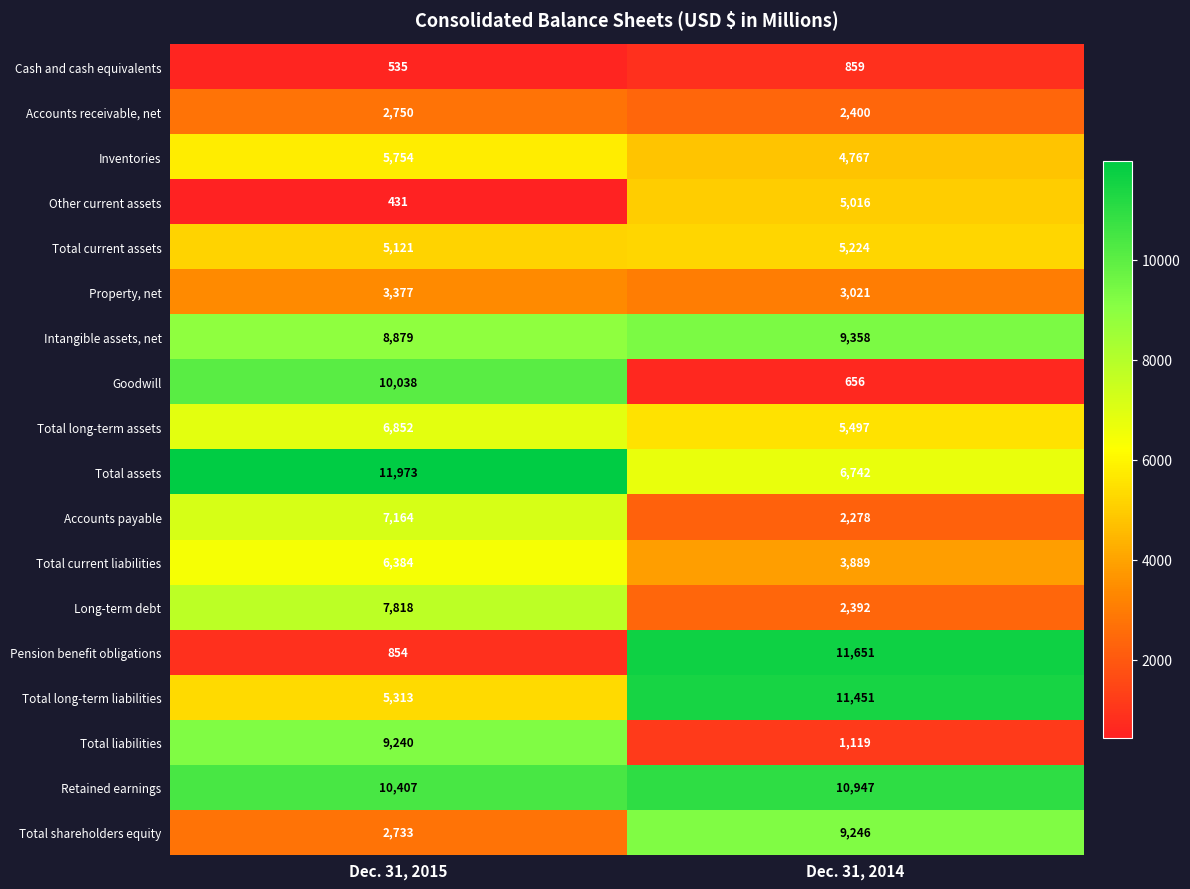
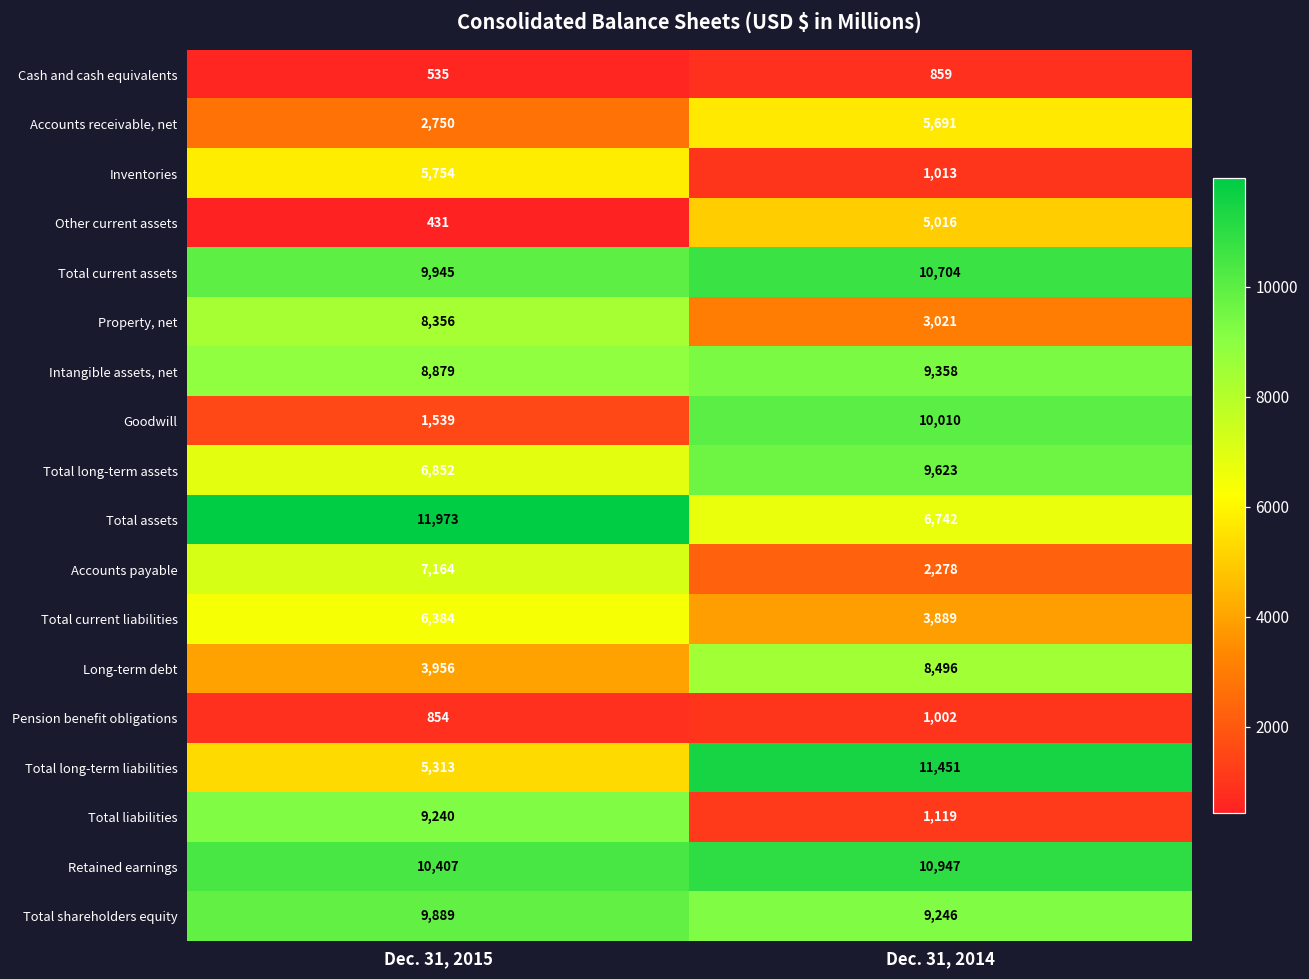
  {
    "Cash and cash equivalents": {
      "Dec. 31, 2015": "535",
      "Dec. 31, 2014": "859"
    },
    "Accounts receivable, net": {
      "Dec. 31, 2015": "2,750",
-     "Dec. 31, 2014": "2,400"
+     "Dec. 31, 2014": "5,691"
    },
    "Inventories": {
      "Dec. 31, 2015": "5,754",
-     "Dec. 31, 2014": "4,767"
+     "Dec. 31, 2014": "1,013"
    },
    "Other current assets": {
      "Dec. 31, 2015": "431",
      "Dec. 31, 2014": "5,016"
    },
    "Total current assets": {
-     "Dec. 31, 2015": "5,121",
-     "Dec. 31, 2014": "5,224"
+     "Dec. 31, 2015": "9,945",
+     "Dec. 31, 2014": "10,704"
    },
    "Property, net": {
-     "Dec. 31, 2015": "3,377",
+     "Dec. 31, 2015": "8,356",
      "Dec. 31, 2014": "3,021"
    },
    "Intangible assets, net": {
      "Dec. 31, 2015": "8,879",
      "Dec. 31, 2014": "9,358"
    },
    "Goodwill": {
-     "Dec. 31, 2015": "10,038",
-     "Dec. 31, 2014": "656"
+     "Dec. 31, 2015": "1,539",
+     "Dec. 31, 2014": "10,010"
    },
    "Total long-term assets": {
      "Dec. 31, 2015": "6,852",
-     "Dec. 31, 2014": "5,497"
+     "Dec. 31, 2014": "9,623"
    },
    "Total assets": {
      "Dec. 31, 2015": "11,973",
      "Dec. 31, 2014": "6,742"
    },
    "Accounts payable": {
      "Dec. 31, 2015": "7,164",
      "Dec. 31, 2014": "2,278"
    },
    "Total current liabilities": {
      "Dec. 31, 2015": "6,384",
      "Dec. 31, 2014": "3,889"
    },
    "Long-term debt": {
-     "Dec. 31, 2015": "7,818",
-     "Dec. 31, 2014": "2,392"
+     "Dec. 31, 2015": "3,956",
+     "Dec. 31, 2014": "8,496"
    },
    "Pension benefit obligations": {
      "Dec. 31, 2015": "854",
-     "Dec. 31, 2014": "11,651"
+     "Dec. 31, 2014": "1,002"
    },
    "Total long-term liabilities": {
      "Dec. 31, 2015": "5,313",
      "Dec. 31, 2014": "11,451"
    },
    "Total liabilities": {
      "Dec. 31, 2015": "9,240",
      "Dec. 31, 2014": "1,119"
    },
    "Retained earnings": {
      "Dec. 31, 2015": "10,407",
      "Dec. 31, 2014": "10,947"
    },
    "Total shareholders equity": {
-     "Dec. 31, 2015": "2,733",
+     "Dec. 31, 2015": "9,889",
      "Dec. 31, 2014": "9,246"
    }
  }
